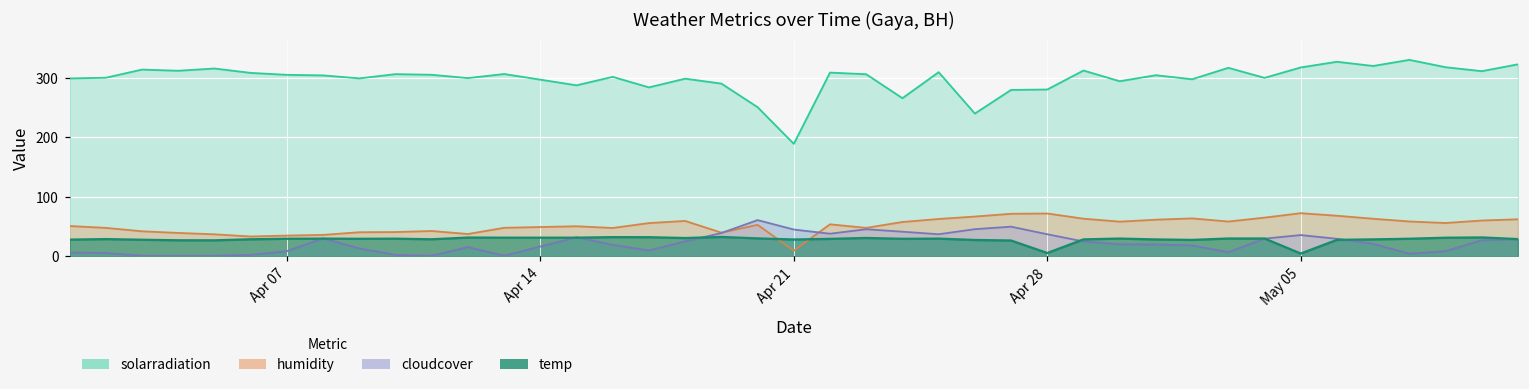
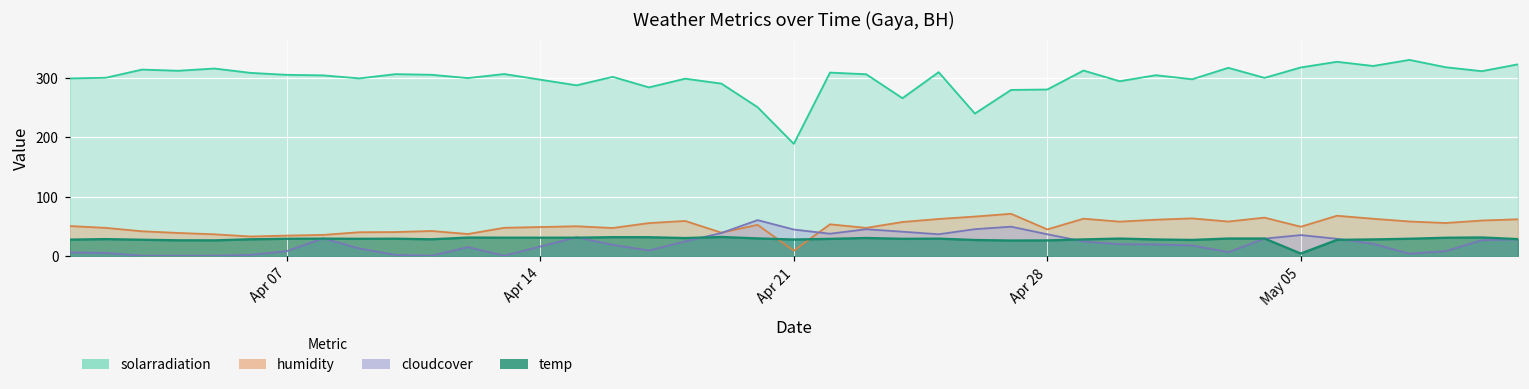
  {
    "humidity": {
      "Apr 07": 30,
      "Apr 21": 10,
-     "Apr 28": 70,
-     "May 05": 70
+     "Apr 28": 40,
+     "May 05": 50
    },
    "temp": {
      "Apr 07": 30,
      "Apr 21": 30,
-     "Apr 28": 0,
+     "Apr 28": 30,
      "May 05": 0
    }
  }
